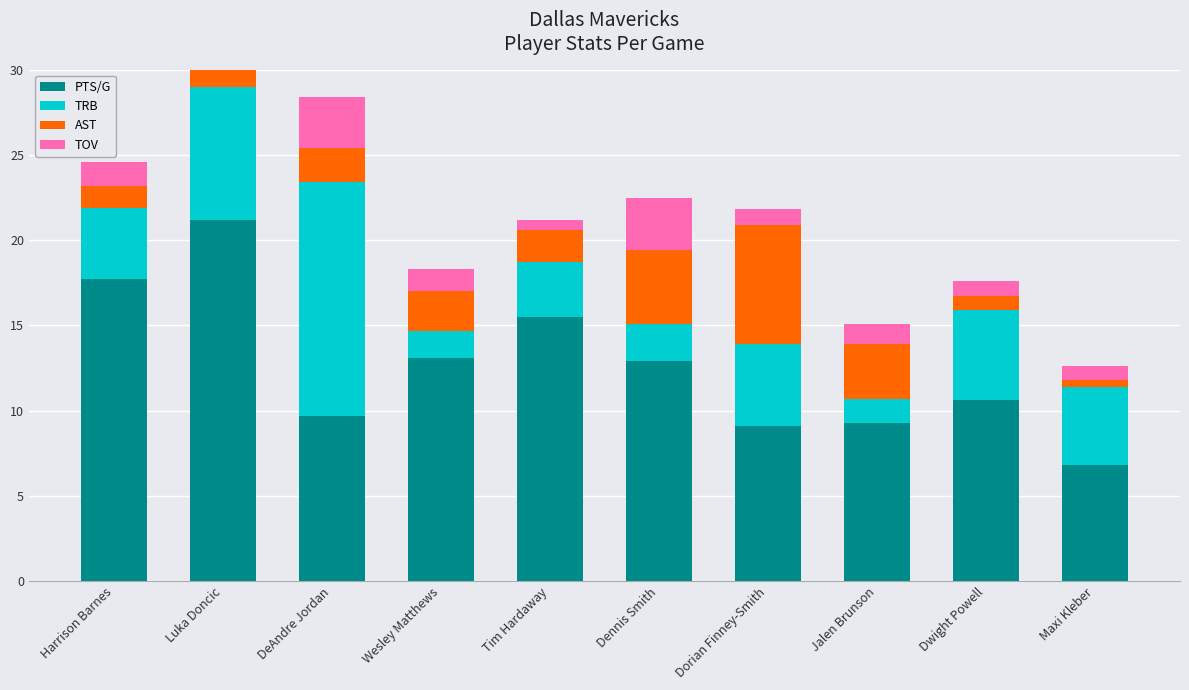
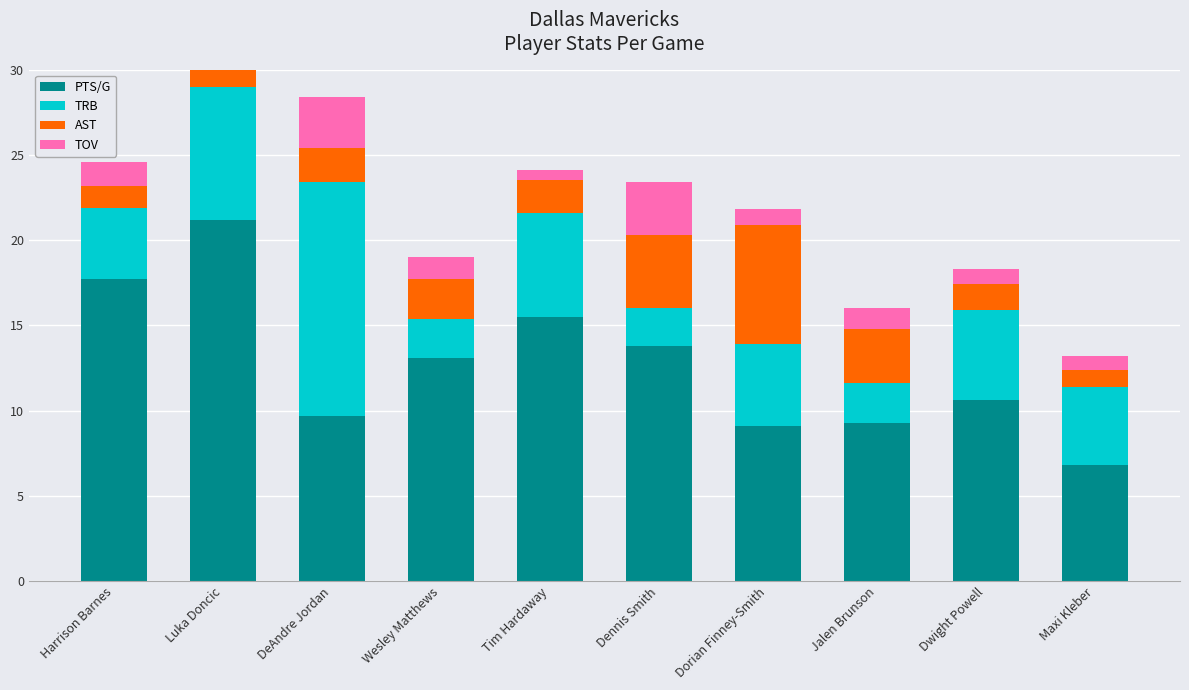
  {
    "PTS/G": {
      "Harrison Barnes": 17.7,
      "Luka Doncic": 21.2,
      "DeAndre Jordan": 9.7,
      "Wesley Matthews": 13.1,
      "Tim Hardaway": 15.5,
-     "Dennis Smith": 12.9,
+     "Dennis Smith": 13.8,
      "Dorian Finney-Smith": 9.1,
      "Jalen Brunson": 9.3,
      "Dwight Powell": 10.6,
      "Maxi Kleber": 6.8
    },
    "TRB": {
      "Harrison Barnes": 4.2,
      "Luka Doncic": 7.8,
      "DeAndre Jordan": 13.7,
-     "Wesley Matthews": 1.6,
-     "Tim Hardaway": 3.2,
+     "Wesley Matthews": 2.3,
+     "Tim Hardaway": 6.1,
      "Dennis Smith": 2.2,
      "Dorian Finney-Smith": 4.8,
-     "Jalen Brunson": 1.4,
+     "Jalen Brunson": 2.3,
      "Dwight Powell": 5.3,
      "Maxi Kleber": 4.6
    },
    "AST": {
      "Harrison Barnes": 1.3,
      "DeAndre Jordan": 2.0,
      "Wesley Matthews": 2.3,
      "Tim Hardaway": 1.9,
      "Dennis Smith": 4.3,
      "Dorian Finney-Smith": 7.0,
      "Jalen Brunson": 3.2,
-     "Dwight Powell": 0.8,
-     "Maxi Kleber": 0.4
+     "Dwight Powell": 1.5,
+     "Maxi Kleber": 1.0
    },
    "TOV": {
      "Harrison Barnes": 1.4,
      "DeAndre Jordan": 3.0,
      "Wesley Matthews": 1.3,
      "Tim Hardaway": 0.6,
      "Dennis Smith": 3.1,
      "Dorian Finney-Smith": 0.9,
      "Jalen Brunson": 1.2,
      "Dwight Powell": 0.9,
      "Maxi Kleber": 0.8
    }
  }
